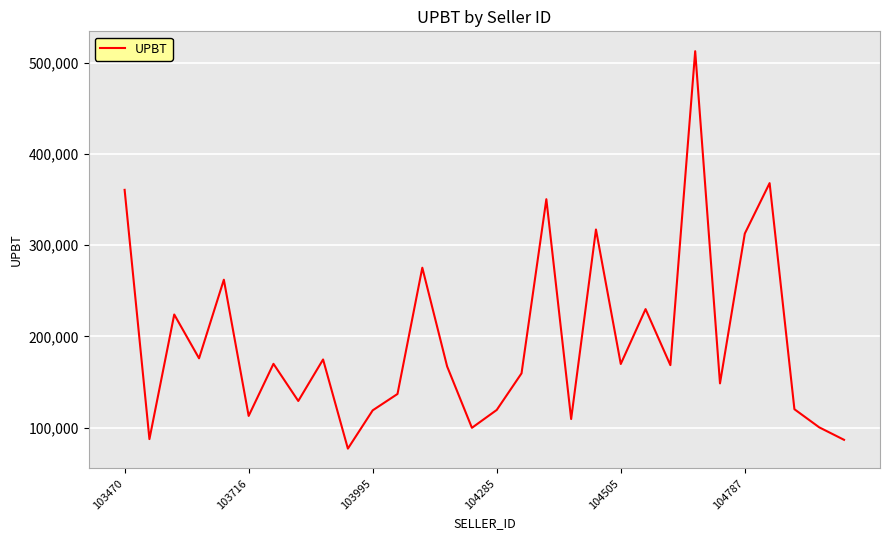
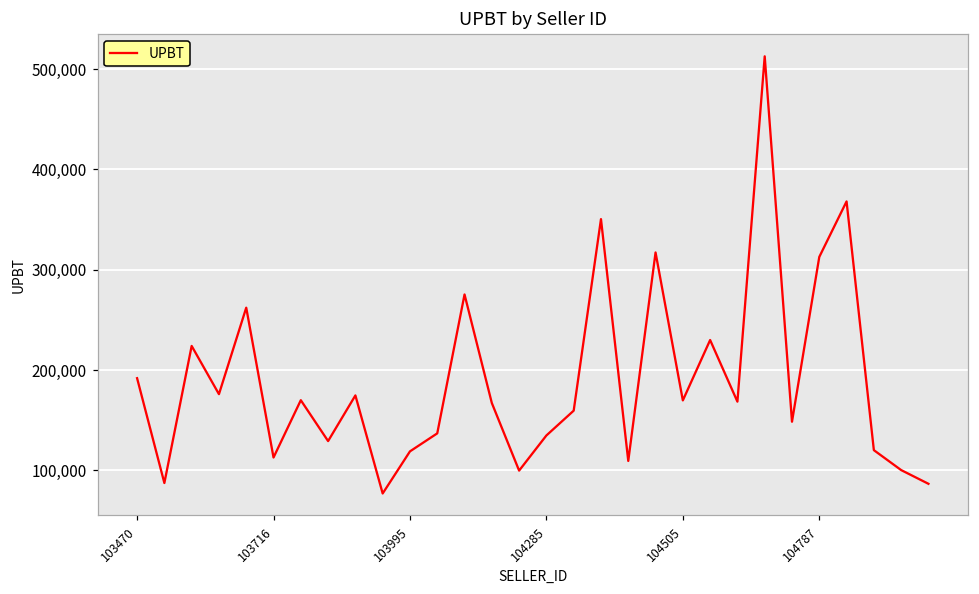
  {
-   "103470": "360,000",
+   "103470": "190,000",
    "103716": "110,000",
    "103995": "120,000",
-   "104285": "120,000",
+   "104285": "130,000",
    "104505": "170,000",
    "104787": "310,000"
  }
